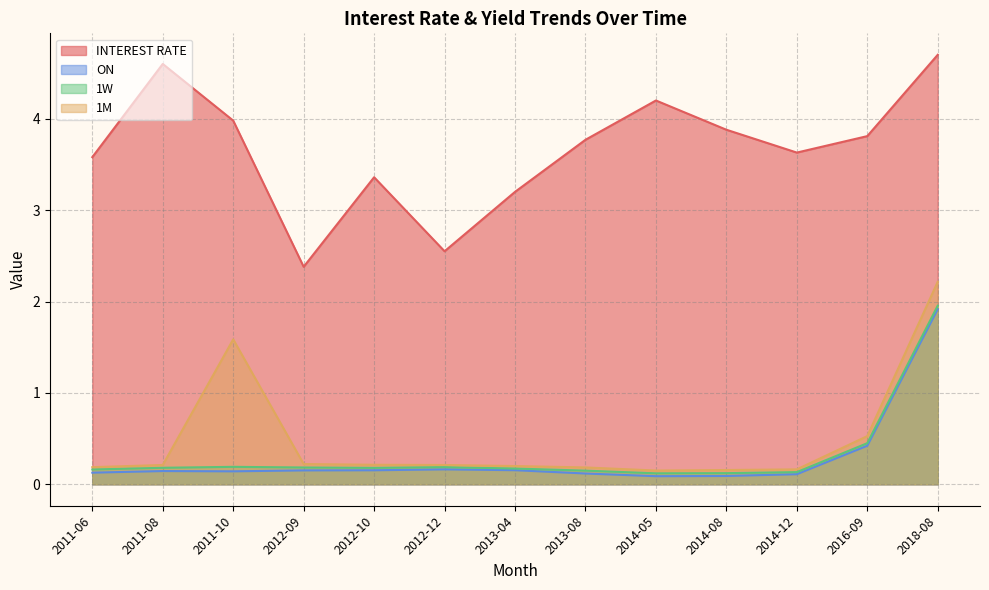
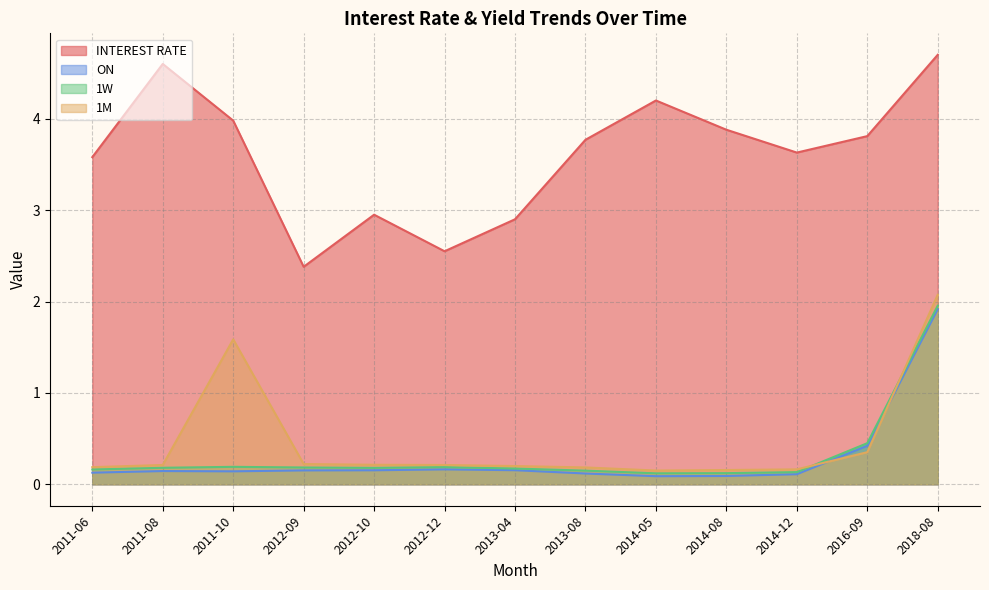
  {
    "INTEREST RATE": {
      "2011-06": 3.6,
      "2011-10": 4.0,
      "2012-09": 2.4,
-     "2012-10": 3.4,
+     "2012-10": 3.0,
      "2012-12": 2.6,
-     "2013-04": 3.2,
+     "2013-04": 2.9,
      "2013-08": 3.8,
      "2014-05": 4.2,
      "2014-08": 3.9,
      "2014-12": 3.6,
      "2016-09": 3.8,
      "2018-08": 4.7
    },
    "ON": {
      "2011-06": 0.1,
      "2011-08": 0.1,
      "2011-10": 0.1,
      "2012-09": 0.2,
      "2013-08": 0.1,
      "2014-05": 0.1,
      "2014-08": 0.1,
      "2018-08": 1.9
    },
    "1W": {
      "2011-08": 0.2,
      "2011-10": 0.2,
      "2012-09": 0.2,
      "2013-08": 0.1,
      "2014-05": 0.1,
      "2014-08": 0.1,
      "2018-08": 2.0
    },
    "1M": {
      "2011-08": 0.2,
      "2011-10": 1.6,
      "2012-09": 0.2,
      "2012-10": 0.2,
      "2013-08": 0.2,
      "2014-05": 0.2,
      "2014-08": 0.2,
      "2014-12": 0.2,
-     "2016-09": 0.5,
-     "2018-08": 2.2
+     "2016-09": 0.4,
+     "2018-08": 2.1
    }
  }
